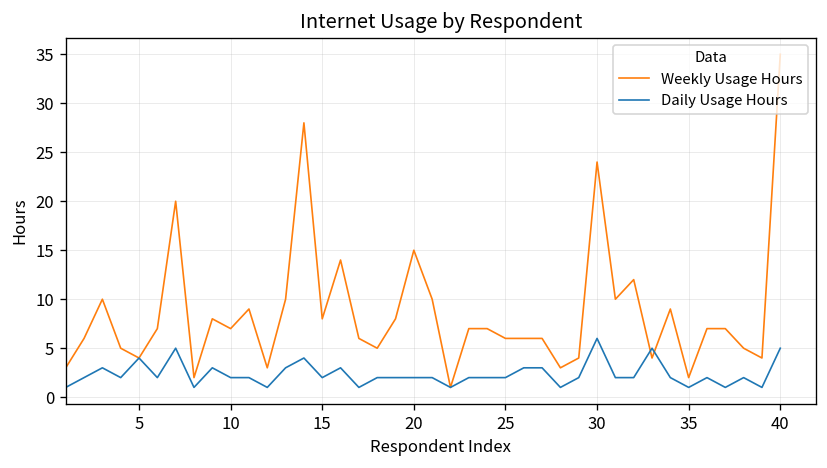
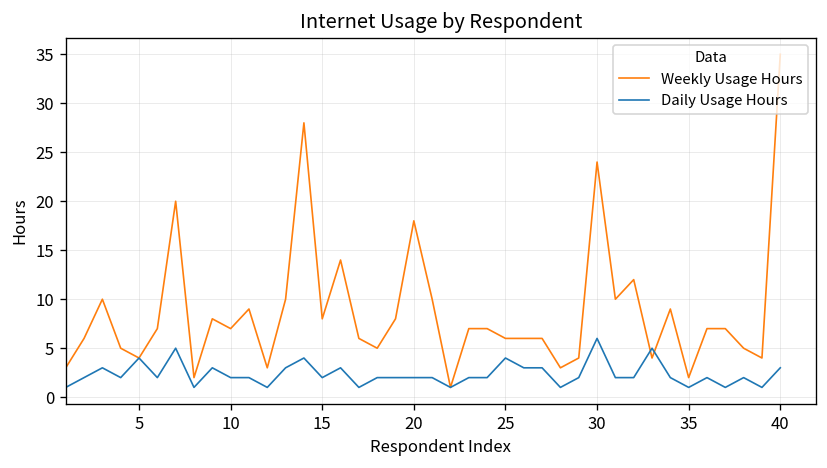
  {
    "Weekly Usage Hours": {
      "10": 7,
      "15": 8,
-     "20": 15,
+     "20": 18,
      "25": 6,
      "30": 24,
      "35": 2
    },
    "Daily Usage Hours": {
      "10": 2,
      "15": 2,
      "20": 2,
-     "25": 2,
+     "25": 4,
      "30": 6,
      "35": 1,
-     "40": 5
+     "40": 3
    }
  }
